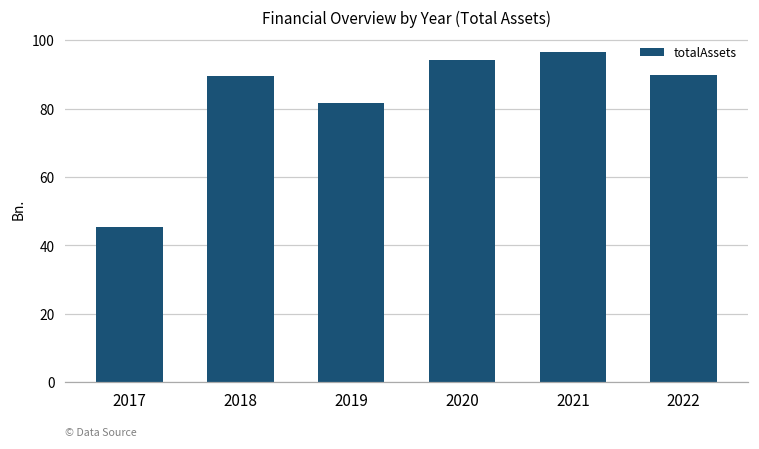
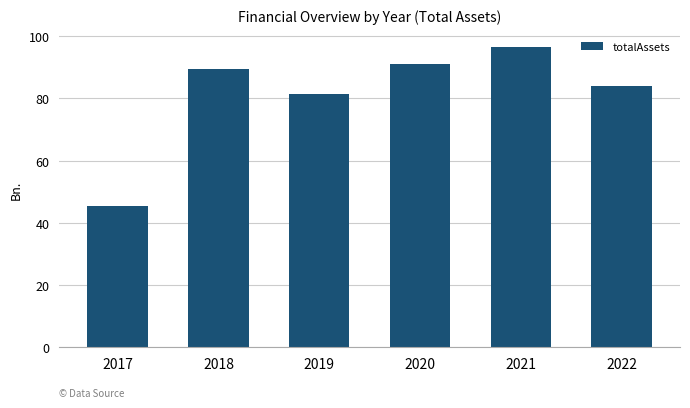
  {
    "2017": 45,
    "2018": 90,
    "2019": 82,
-   "2020": 94,
+   "2020": 91,
    "2021": 97,
-   "2022": 90
+   "2022": 84
  }
